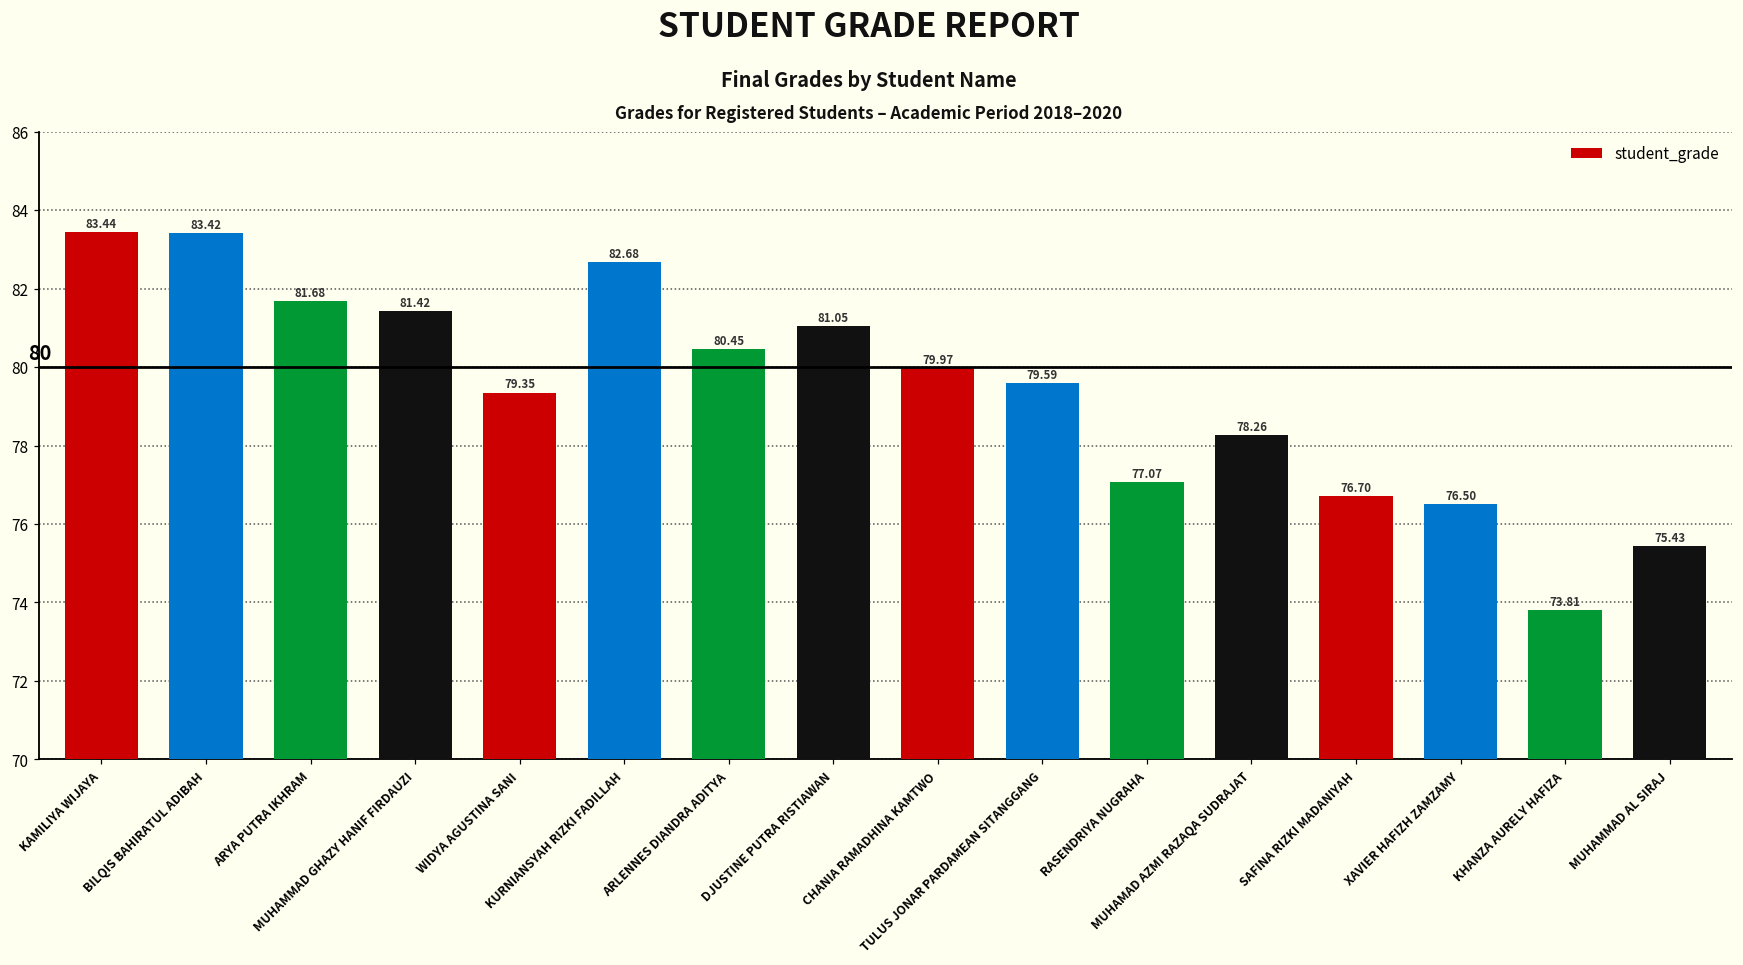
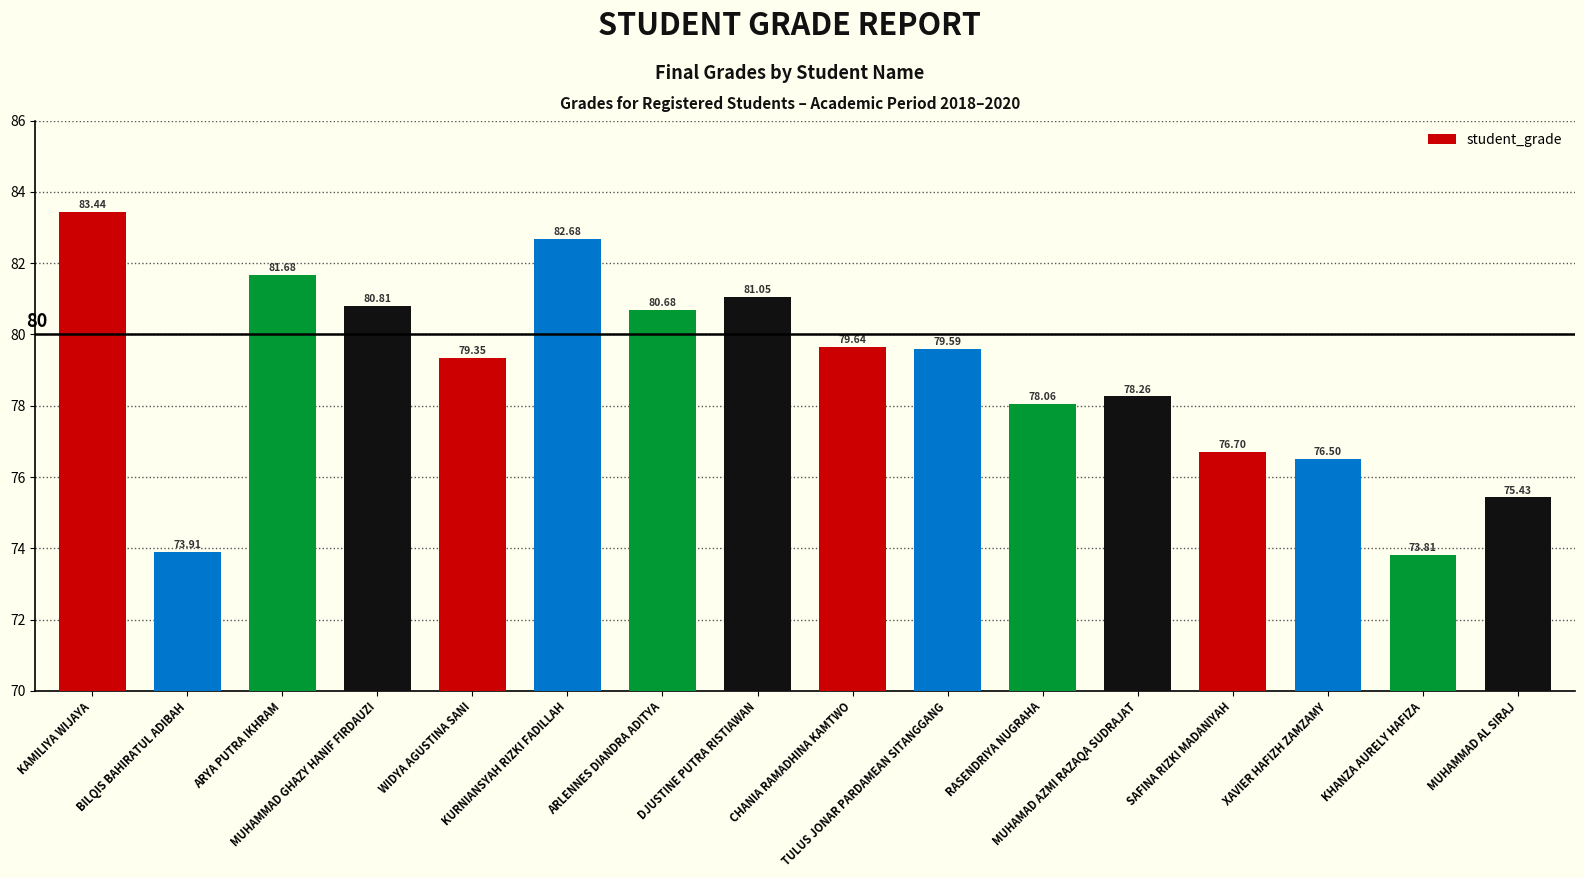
  {
    "KAMILIYA WIJAYA": 83.44,
-   "BILQIS BAHIRATUL ADIBAH": 83.42,
+   "BILQIS BAHIRATUL ADIBAH": 73.91,
    "ARYA PUTRA IKHRAM": 81.68,
-   "MUHAMMAD GHAZY HANIF FIRDAUZI": 81.42,
+   "MUHAMMAD GHAZY HANIF FIRDAUZI": 80.81,
    "WIDYA AGUSTINA SANI": 79.35,
    "KURNIANSYAH RIZKI FADILLAH": 82.68,
-   "ARLENNES DIANDRA ADITYA": 80.45,
+   "ARLENNES DIANDRA ADITYA": 80.68,
    "DJUSTINE PUTRA RISTIAWAN": 81.05,
-   "CHANIA RAMADHINA KAMTWO": 79.97,
+   "CHANIA RAMADHINA KAMTWO": 79.64,
    "TULUS JONAR PARDAMEAN SITANGGANG": 79.59,
-   "RASENDRIYA NUGRAHA": 77.07,
+   "RASENDRIYA NUGRAHA": 78.06,
    "MUHAMAD AZMI RAZAQA SUDRAJAT": 78.26,
    "SAFINA RIZKI MADANIYAH": 76.70,
    "XAVIER HAFIZH ZAMZAMY": 76.50,
    "KHANZA AURELY HAFIZA": 73.81,
    "MUHAMMAD AL SIRAJ": 75.43
  }
